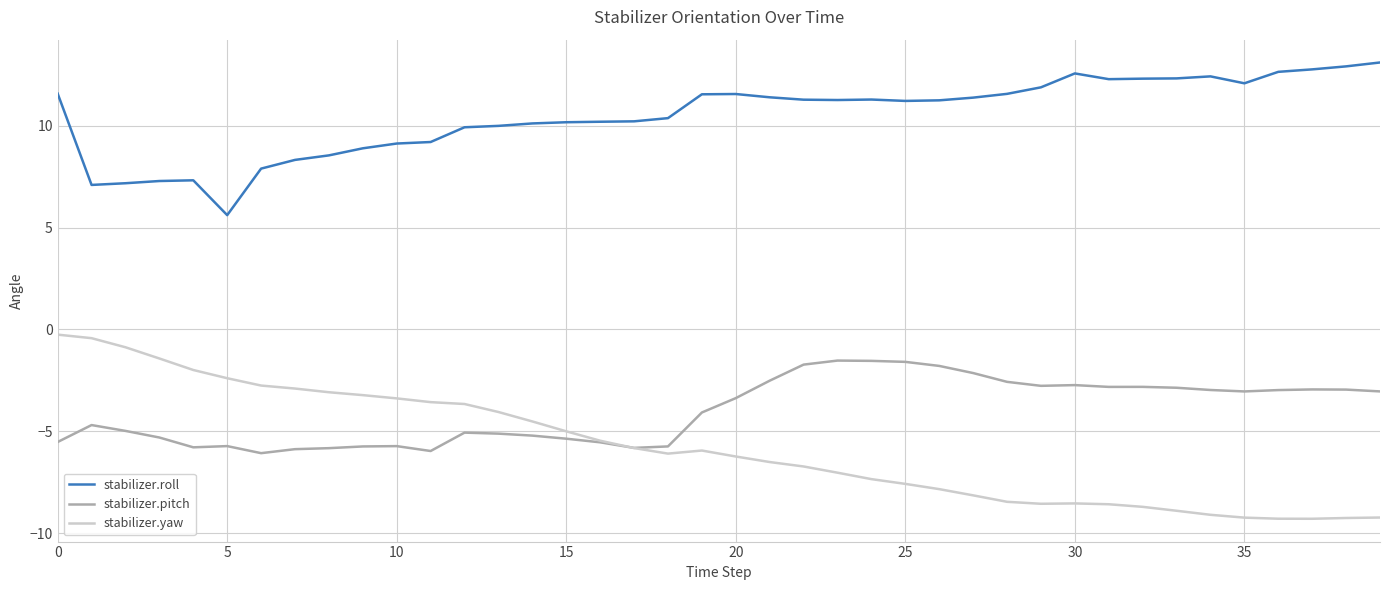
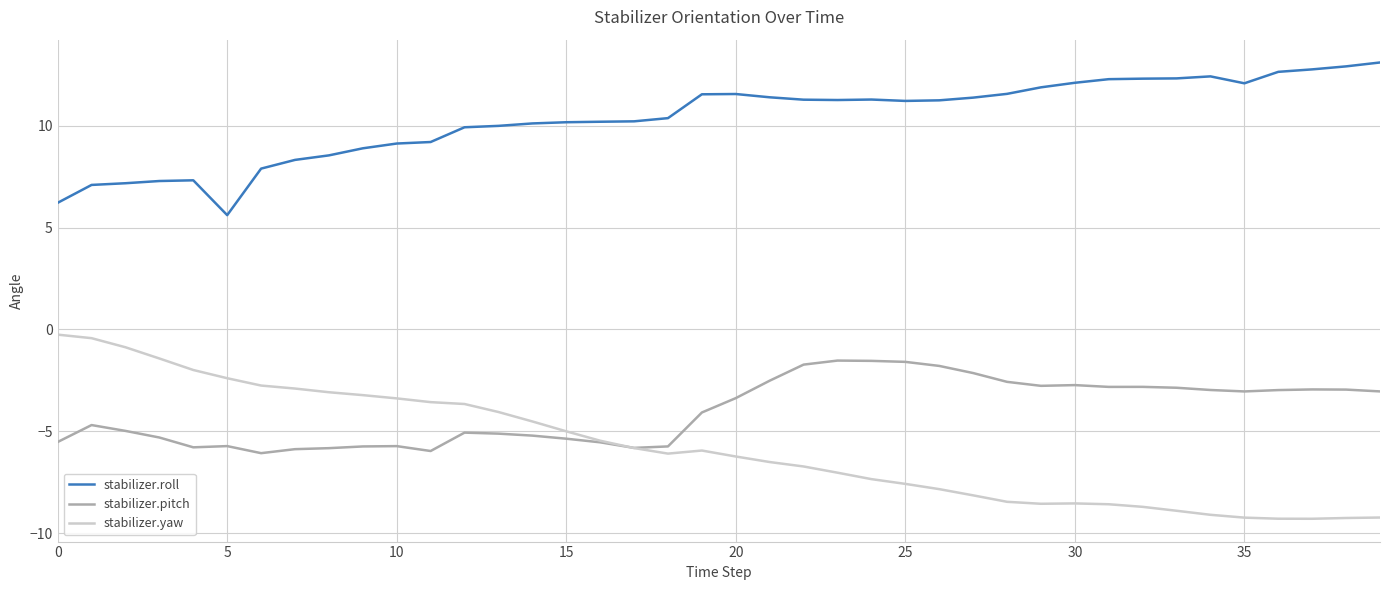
  {
    "stabilizer.roll": {
-     "0": 11.6,
+     "0": 6.2,
      "5": 5.6,
      "10": 9.1,
      "15": 10.2,
      "20": 11.6,
      "25": 11.2,
-     "30": 12.6,
+     "30": 12.1,
      "35": 12.1
    }
  }
